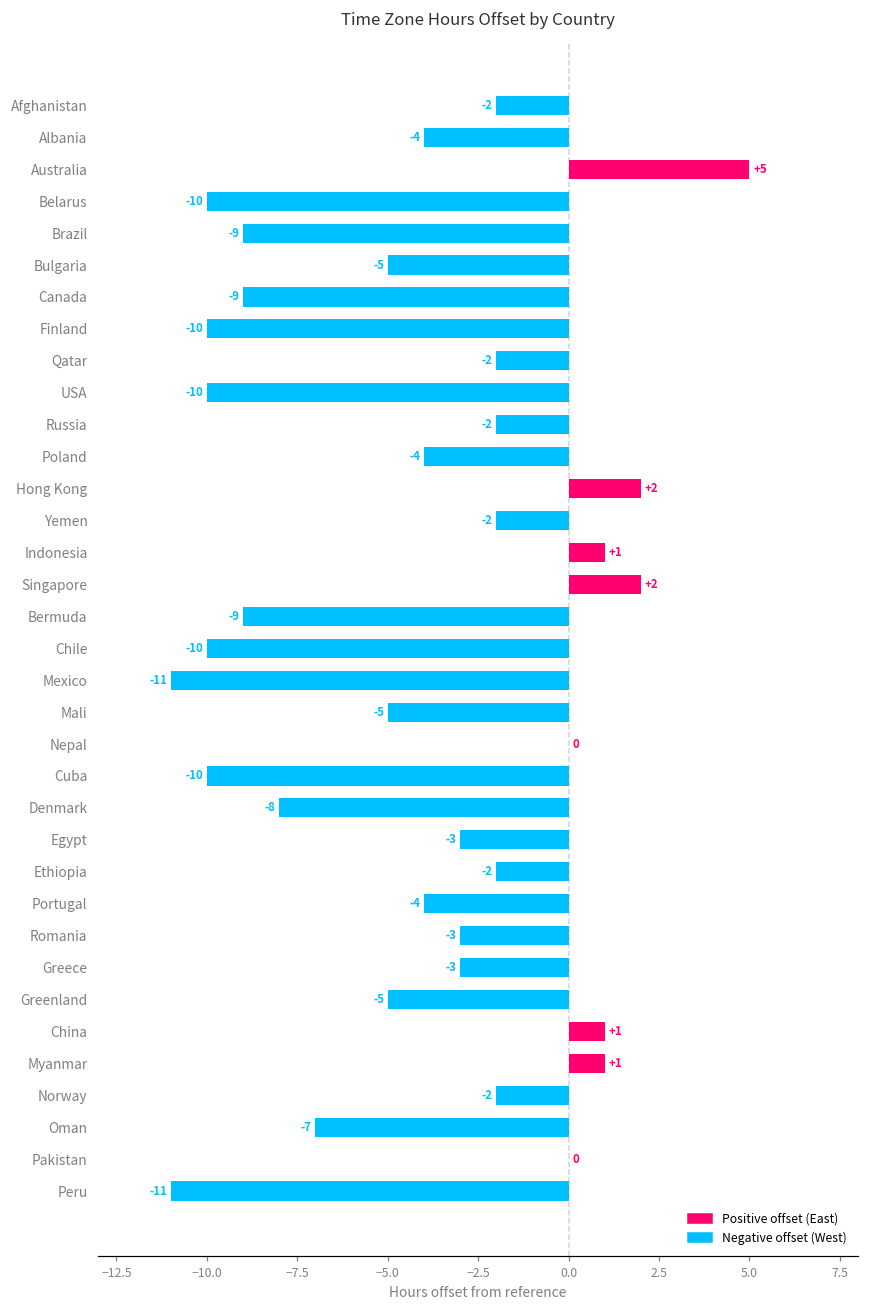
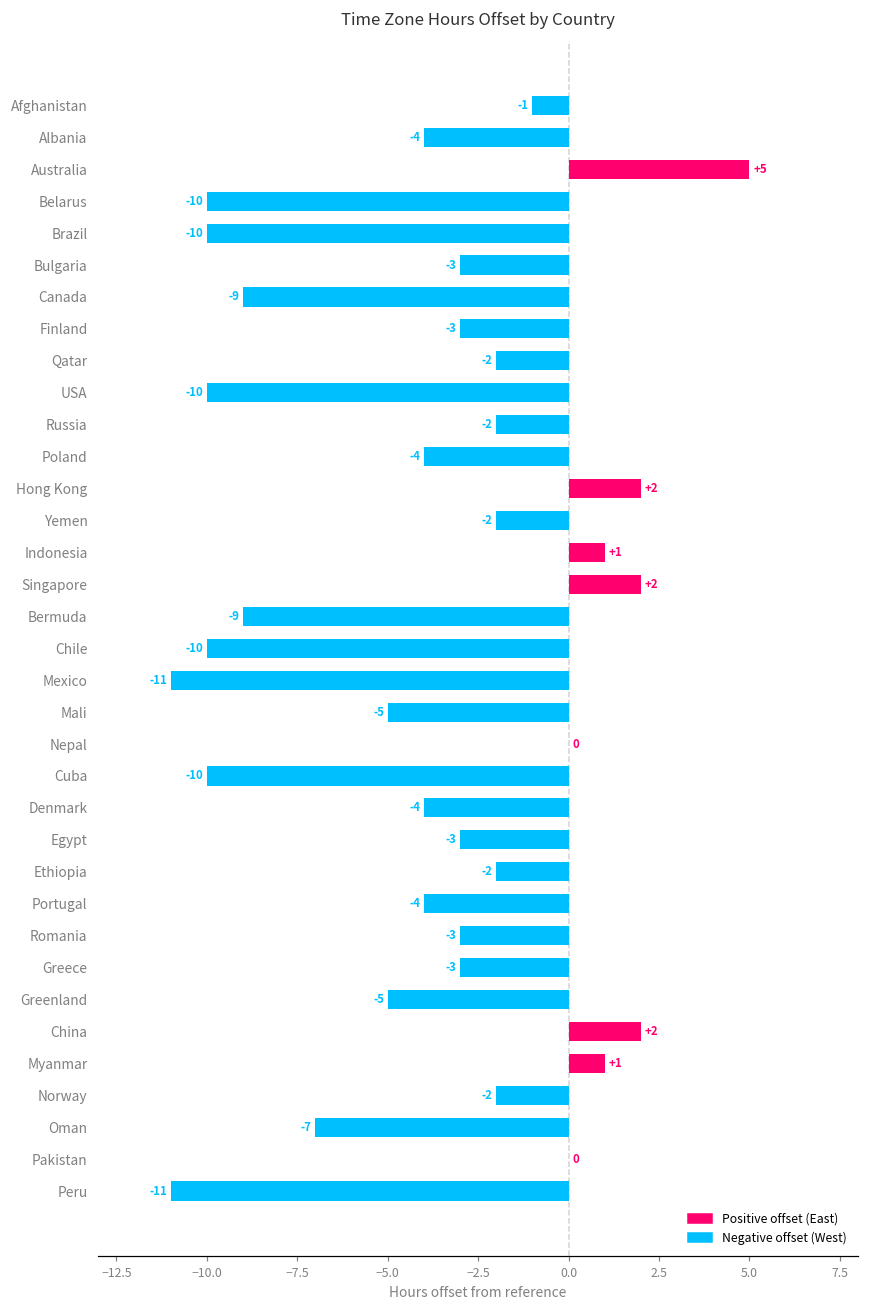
  {
-   "Afghanistan": "-2",
+   "Afghanistan": "-1",
    "Albania": "-4",
    "Australia": "+5",
    "Belarus": "-10",
-   "Brazil": "-9",
-   "Bulgaria": "-5",
+   "Brazil": "-10",
+   "Bulgaria": "-3",
    "Canada": "-9",
-   "Finland": "-10",
+   "Finland": "-3",
    "Qatar": "-2",
    "USA": "-10",
    "Russia": "-2",
    "Poland": "-4",
    "Hong Kong": "+2",
    "Yemen": "-2",
    "Indonesia": "+1",
    "Singapore": "+2",
    "Bermuda": "-9",
    "Chile": "-10",
    "Mexico": "-11",
    "Mali": "-5",
    "Nepal": "0",
    "Cuba": "-10",
-   "Denmark": "-8",
+   "Denmark": "-4",
    "Egypt": "-3",
    "Ethiopia": "-2",
    "Portugal": "-4",
    "Romania": "-3",
    "Greece": "-3",
    "Greenland": "-5",
-   "China": "+1",
+   "China": "+2",
    "Myanmar": "+1",
    "Norway": "-2",
    "Oman": "-7",
    "Pakistan": "0",
    "Peru": "-11"
  }
